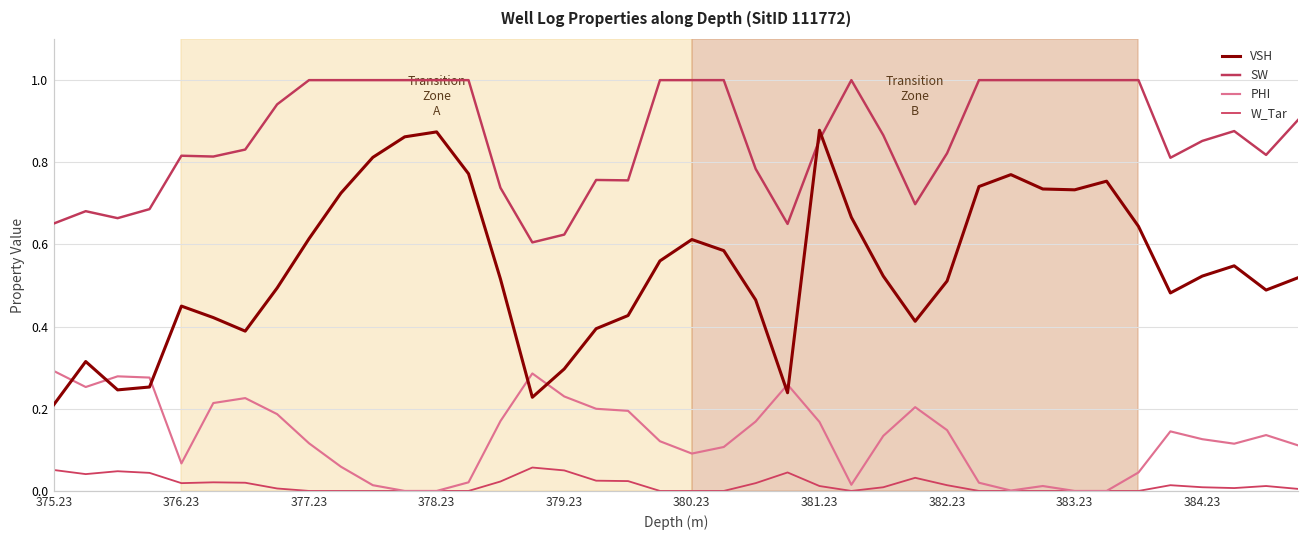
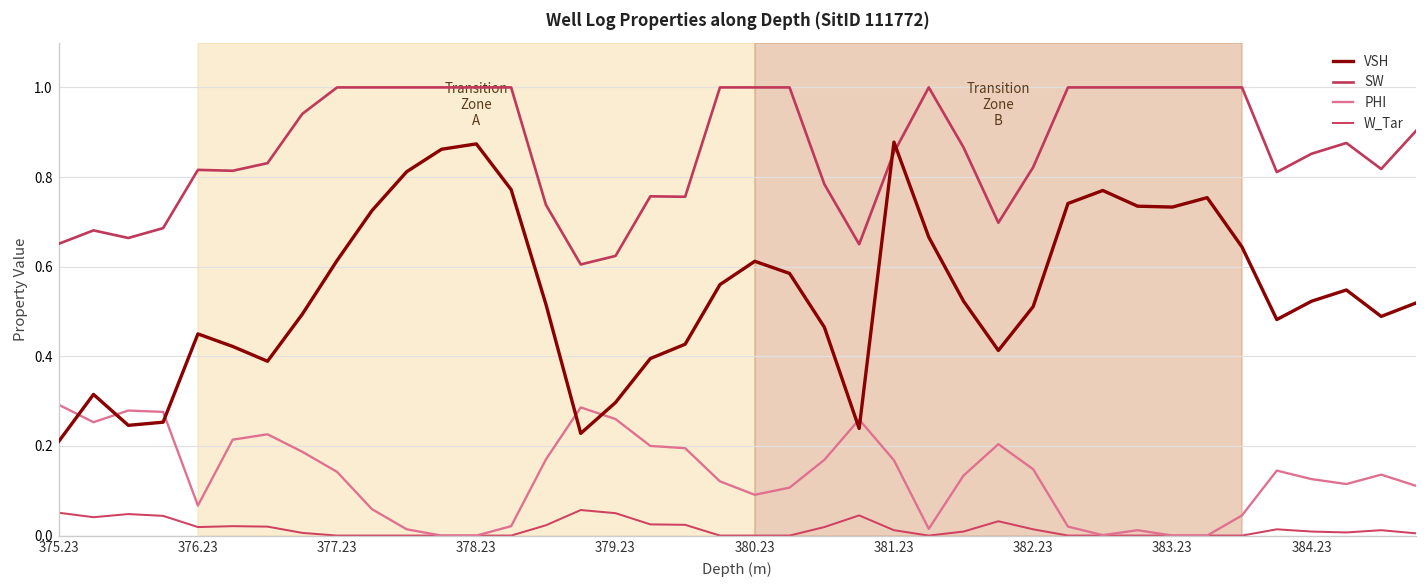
  {
    "VSH": {
      "375.23": 0.21,
      "376.23": 0.45,
      "377.23": 0.61,
      "378.23": 0.87,
      "379.23": 0.30,
      "380.23": 0.61,
      "381.23": 0.88,
      "382.23": 0.51,
      "383.23": 0.73,
      "384.23": 0.52
    },
    "PHI": {
      "375.23": 0.29,
      "376.23": 0.07,
-     "377.23": 0.12,
-     "379.23": 0.23,
+     "377.23": 0.14,
+     "379.23": 0.26,
      "380.23": 0.09,
      "381.23": 0.17,
      "382.23": 0.15,
      "384.23": 0.13
    }
  }
